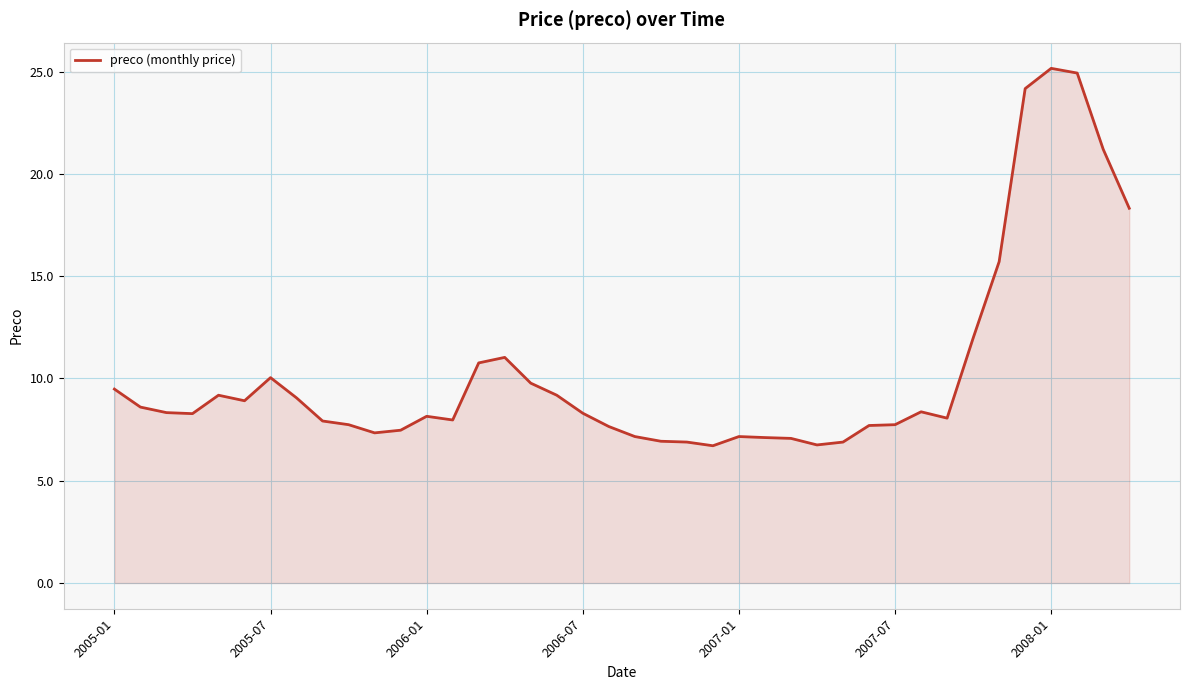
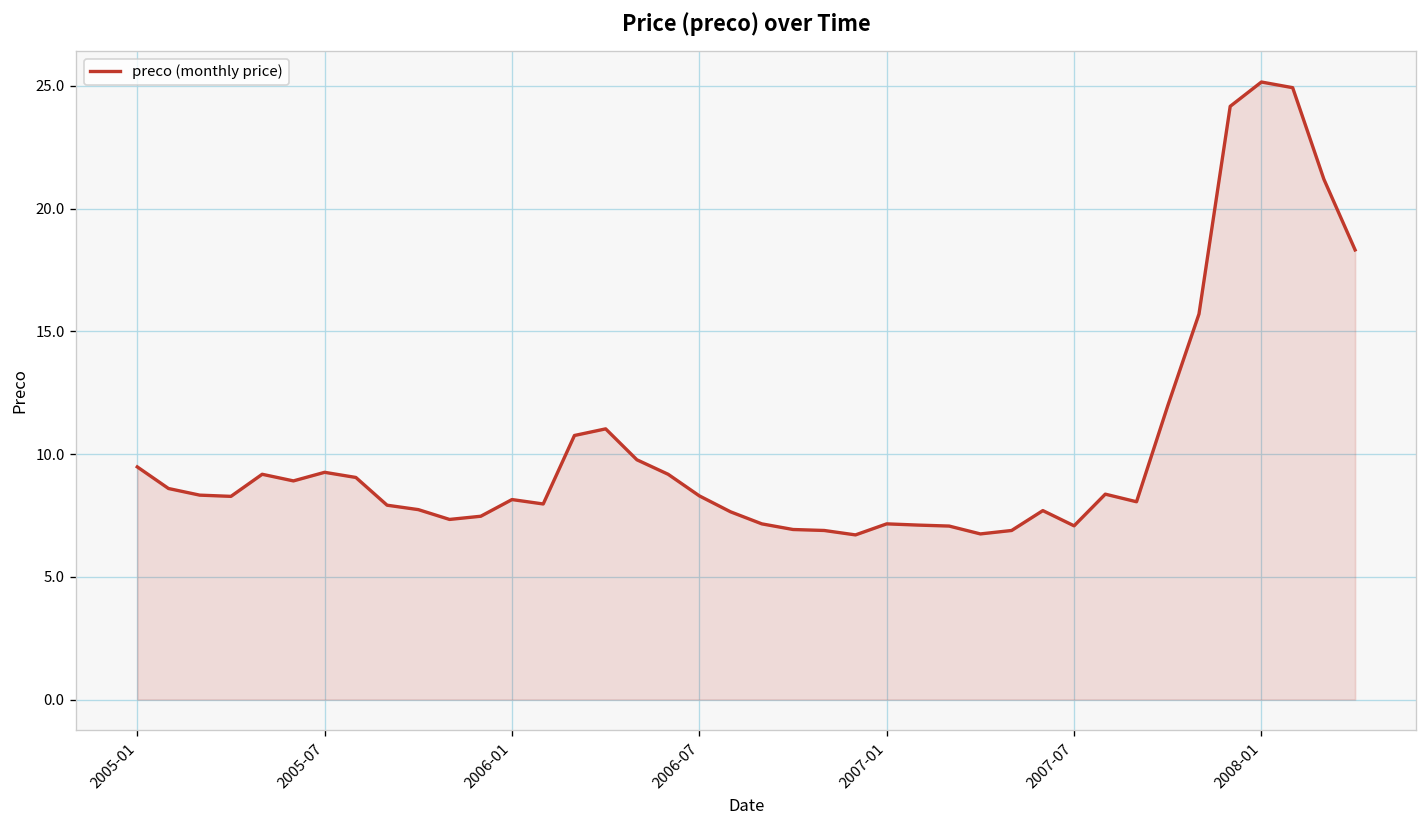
  {
    "2005-01": 9.5,
-   "2005-07": 10.0,
+   "2005-07": 9.3,
    "2006-01": 8.2,
    "2006-07": 8.3,
    "2007-01": 7.2,
-   "2007-07": 7.7,
+   "2007-07": 7.1,
    "2008-01": 25.2
  }
